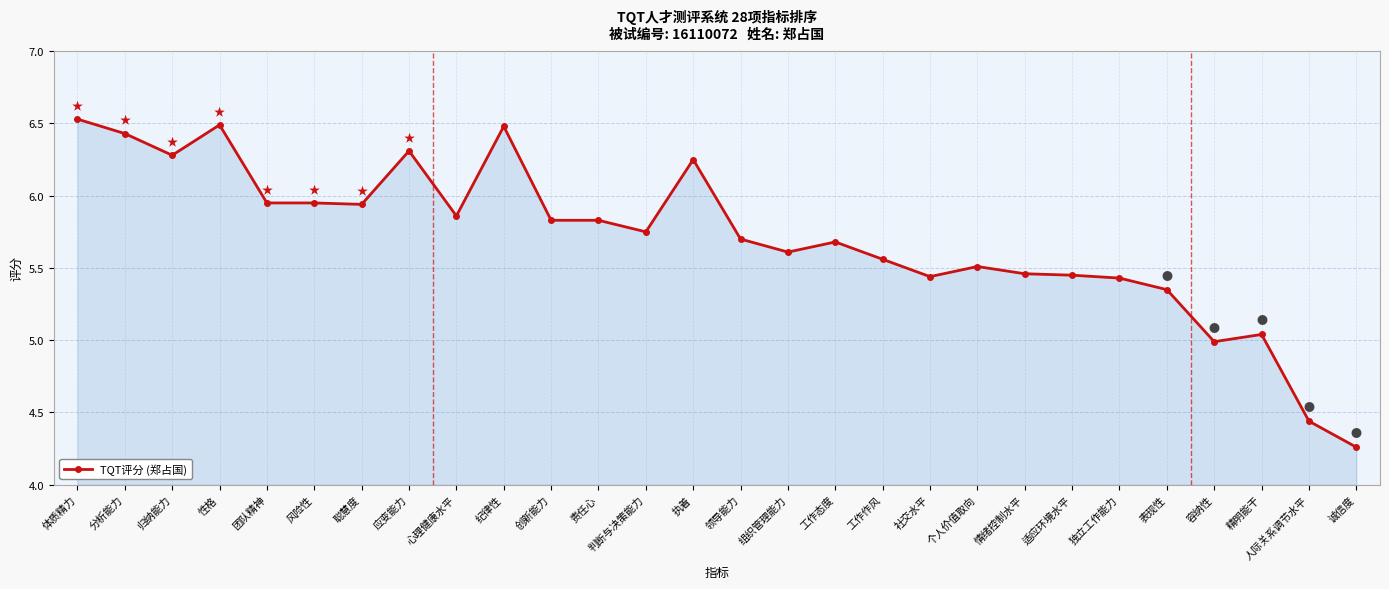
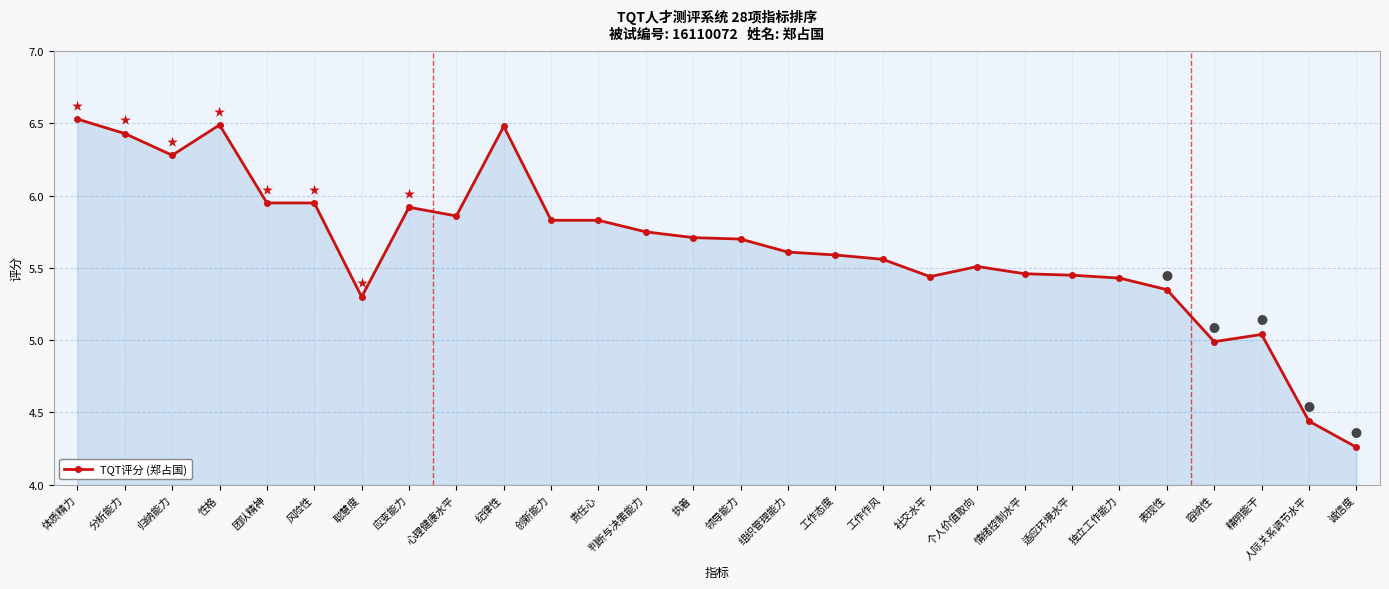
  {
    "体质精力": 6.53,
    "分析能力": 6.43,
    "归纳能力": 6.28,
    "性格": 6.49,
    "团队精神": 5.95,
    "风险性": 5.95,
-   "聪慧度": 5.94,
-   "应变能力": 6.31,
+   "聪慧度": 5.30,
+   "应变能力": 5.92,
    "心理健康水平": 5.86,
    "纪律性": 6.48,
    "创新能力": 5.83,
    "责任心": 5.83,
    "判断与决策能力": 5.75,
-   "执着": 6.25,
+   "执着": 5.71,
    "领导能力": 5.70,
    "组织管理能力": 5.61,
-   "工作态度": 5.68,
+   "工作态度": 5.59,
    "工作作风": 5.56,
    "社交水平": 5.44,
    "个人价值取向": 5.51,
    "情绪控制水平": 5.46,
    "适应环境水平": 5.45,
    "独立工作能力": 5.43,
    "表现性": 5.35,
    "容纳性": 4.99,
    "精明能干": 5.04,
    "人际关系调节水平": 4.44,
    "诚信度": 4.26
  }
